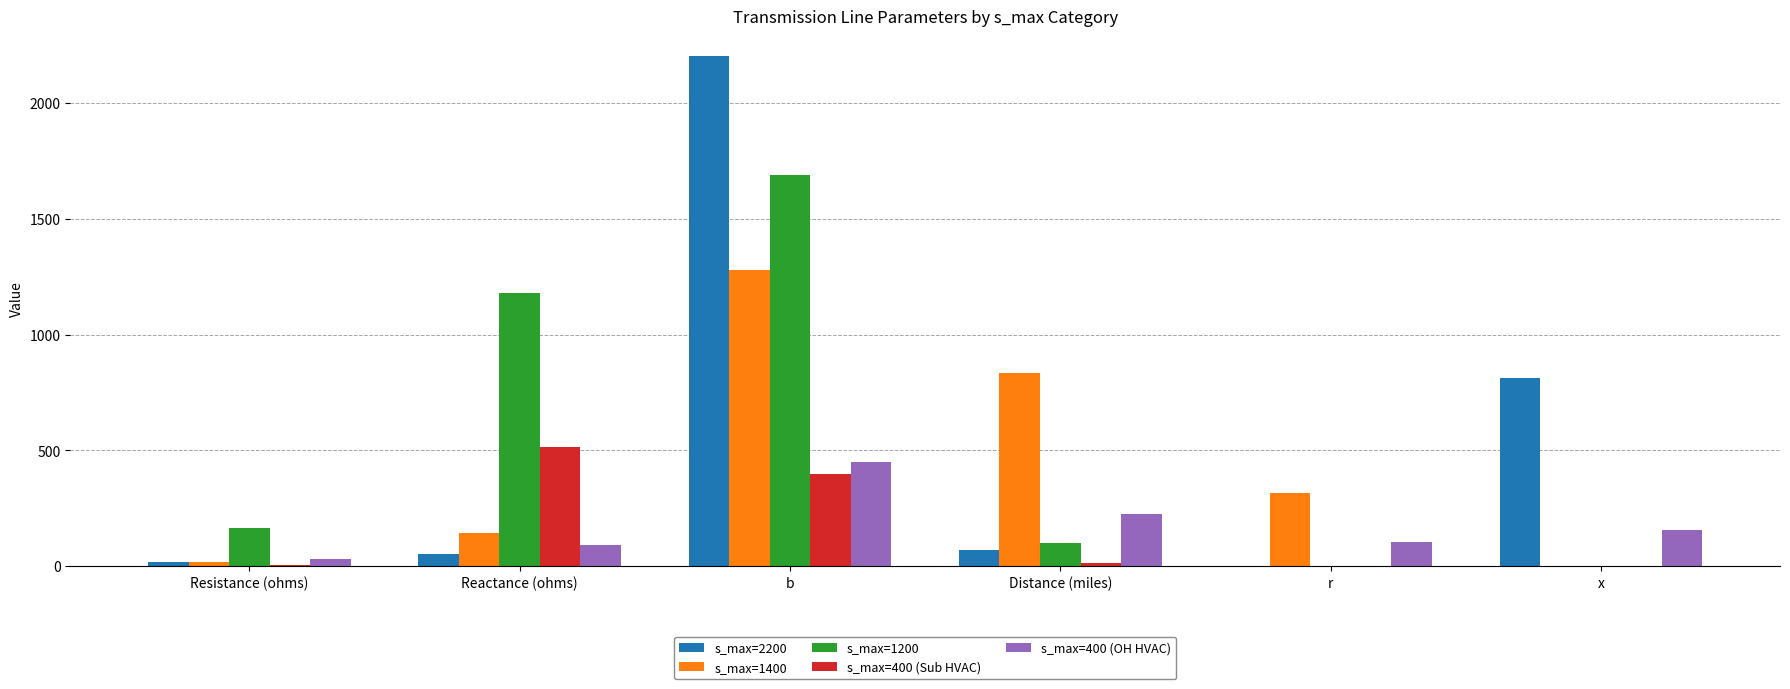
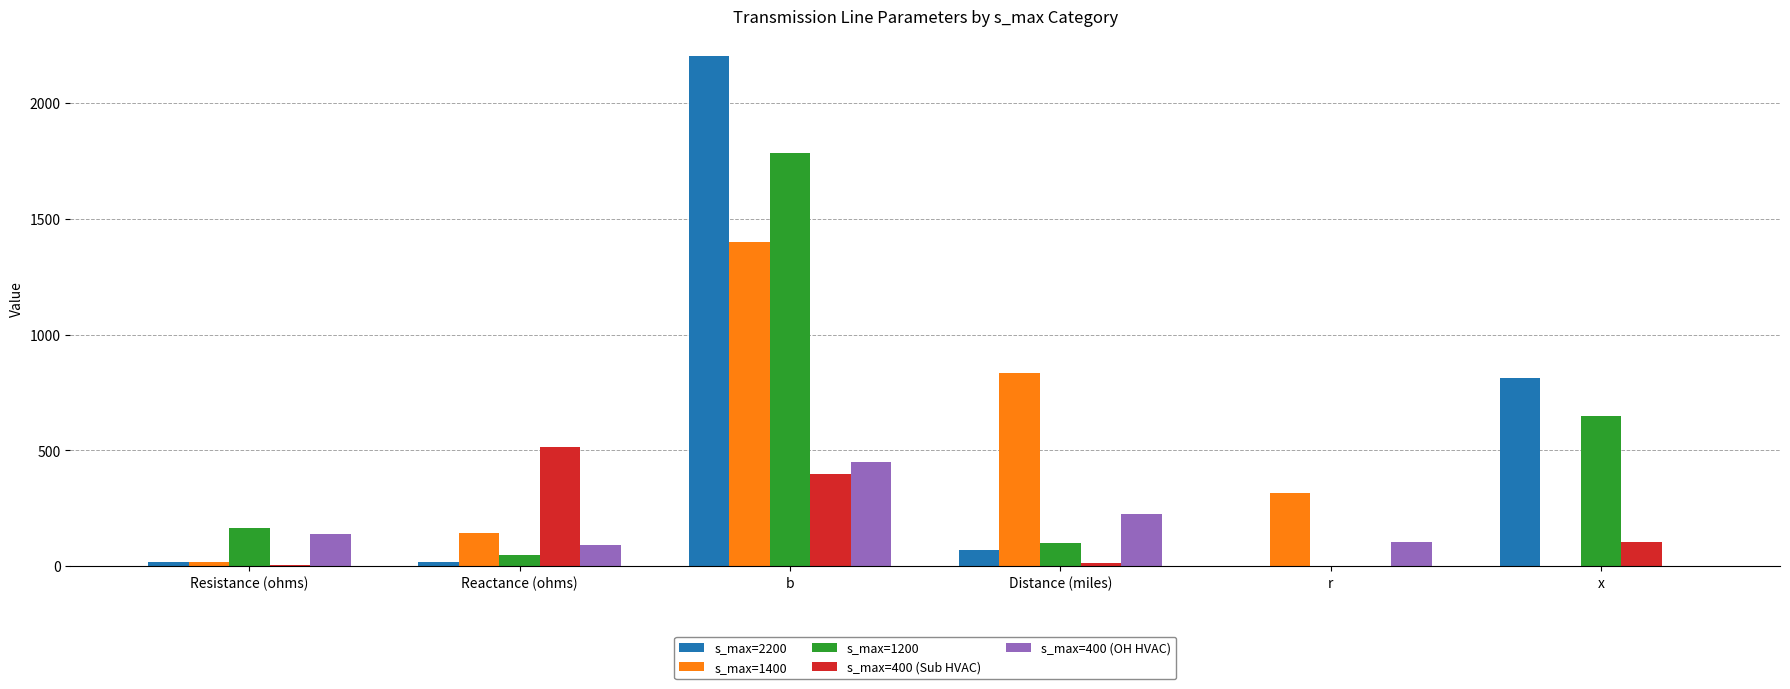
  {
    "s_max=2200": {
      "Resistance (ohms)": 20,
-     "Reactance (ohms)": 50,
+     "Reactance (ohms)": 20,
      "b": 2200,
      "Distance (miles)": 70,
      "x": 810
    },
    "s_max=1400": {
      "Resistance (ohms)": 20,
      "Reactance (ohms)": 140,
-     "b": 1280,
+     "b": 1400,
      "Distance (miles)": 840,
      "r": 310
    },
    "s_max=1200": {
      "Resistance (ohms)": 170,
-     "Reactance (ohms)": 1180,
-     "b": 1690,
+     "Reactance (ohms)": 50,
+     "b": 1780,
      "Distance (miles)": 100,
-     "x": 0
+     "x": 650
    },
    "s_max=400 (Sub HVAC)": {
      "Reactance (ohms)": 520,
      "b": 400,
      "Distance (miles)": 20,
-     "x": 0
+     "x": 100
    },
    "s_max=400 (OH HVAC)": {
-     "Resistance (ohms)": 30,
+     "Resistance (ohms)": 140,
      "Reactance (ohms)": 90,
      "b": 450,
      "Distance (miles)": 230,
      "r": 100,
-     "x": 160
+     "x": 0
    }
  }
